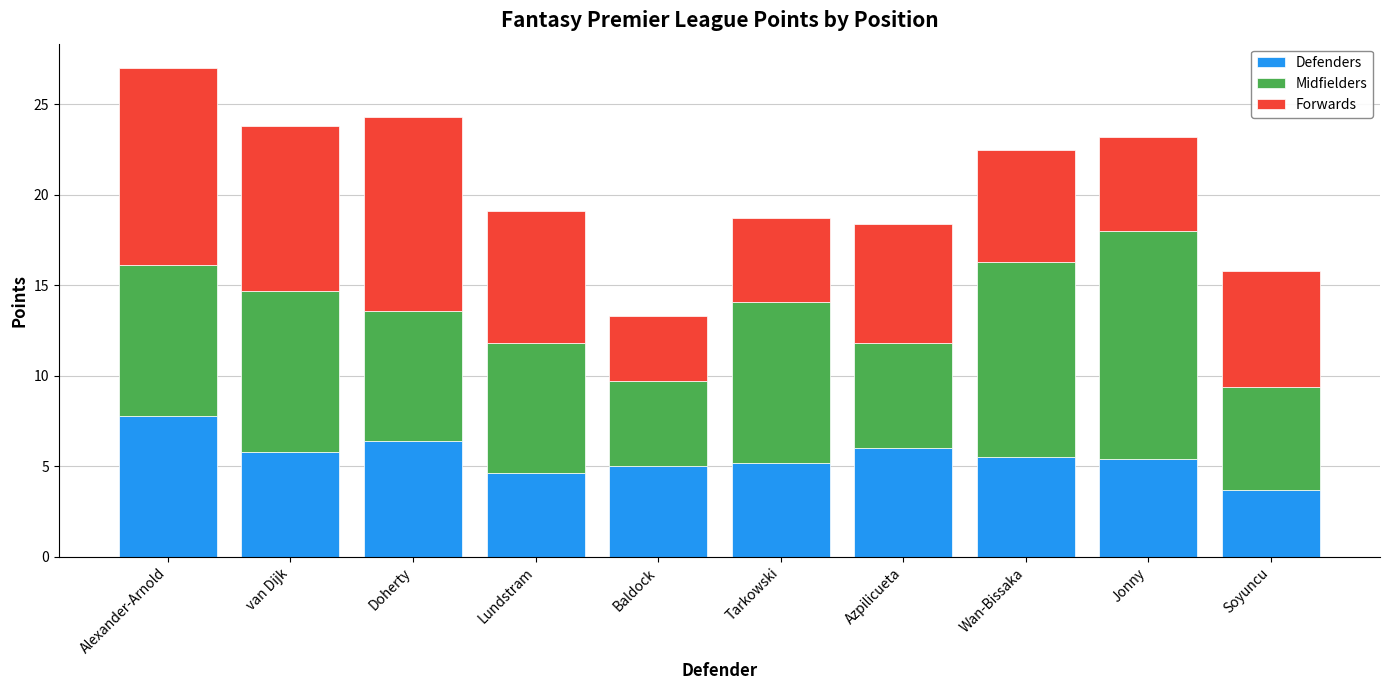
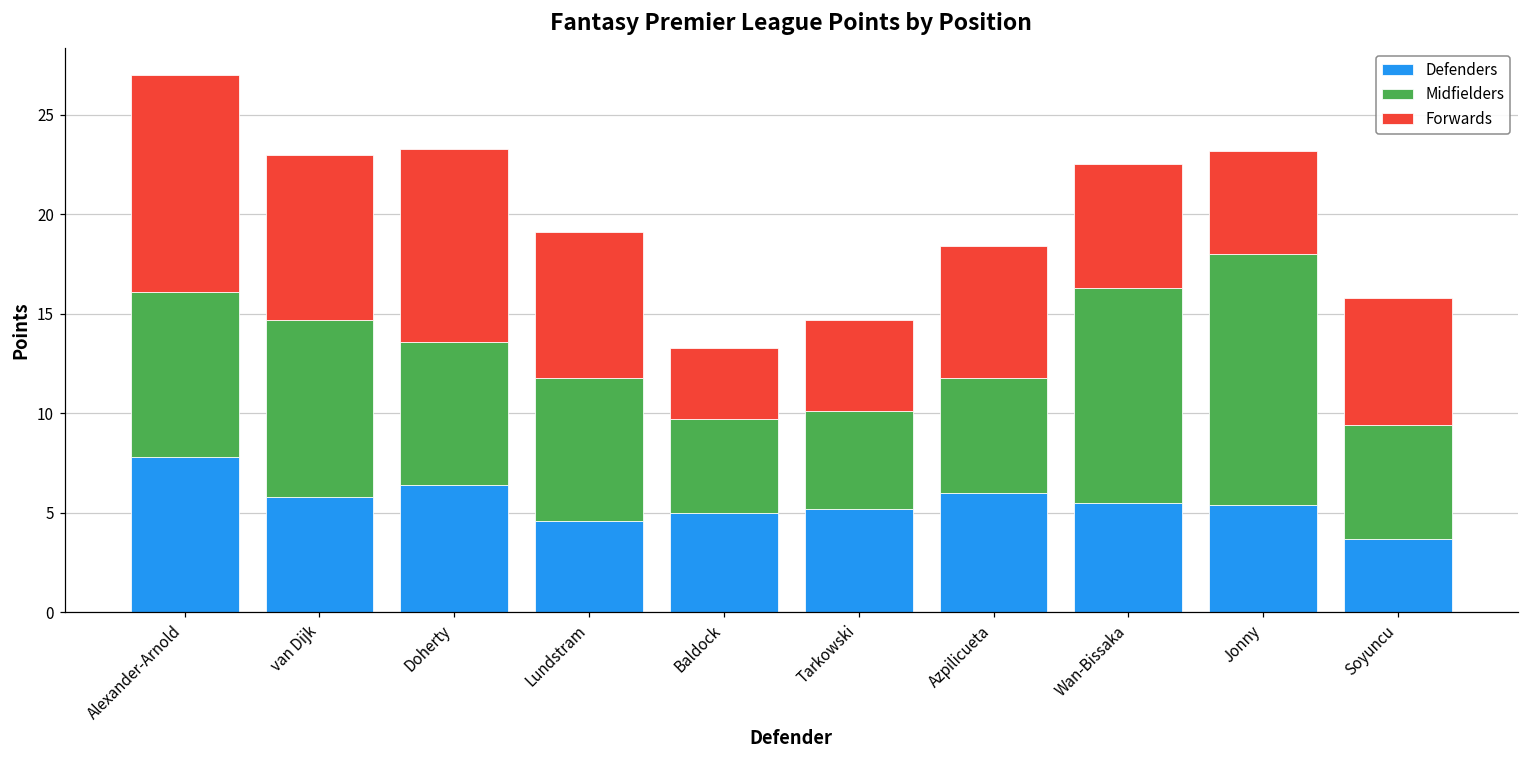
  {
    "Defenders": {
      "Alexander-Arnold": 7.8,
      "van Dijk": 5.8,
      "Doherty": 6.4,
      "Lundstram": 4.6,
      "Baldock": 5.0,
      "Tarkowski": 5.2,
      "Azpilicueta": 6.0,
      "Wan-Bissaka": 5.5,
      "Jonny": 5.4,
      "Soyuncu": 3.7
    },
    "Midfielders": {
      "Alexander-Arnold": 8.3,
      "van Dijk": 8.9,
      "Doherty": 7.2,
      "Lundstram": 7.2,
      "Baldock": 4.7,
-     "Tarkowski": 8.9,
+     "Tarkowski": 4.9,
      "Azpilicueta": 5.8,
      "Wan-Bissaka": 10.8,
      "Jonny": 12.6,
      "Soyuncu": 5.7
    },
    "Forwards": {
      "Alexander-Arnold": 10.9,
-     "van Dijk": 9.1,
-     "Doherty": 10.7,
+     "van Dijk": 8.3,
+     "Doherty": 9.7,
      "Lundstram": 7.3,
      "Baldock": 3.6,
      "Tarkowski": 4.6,
      "Azpilicueta": 6.6,
      "Wan-Bissaka": 6.2,
      "Jonny": 5.2,
      "Soyuncu": 6.4
    }
  }
